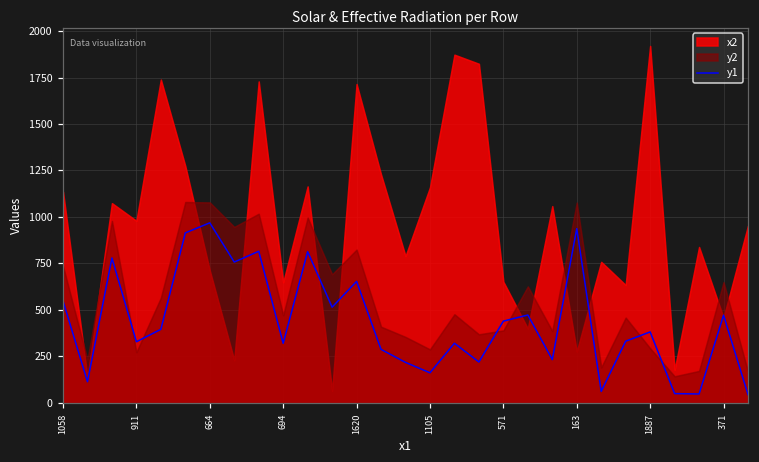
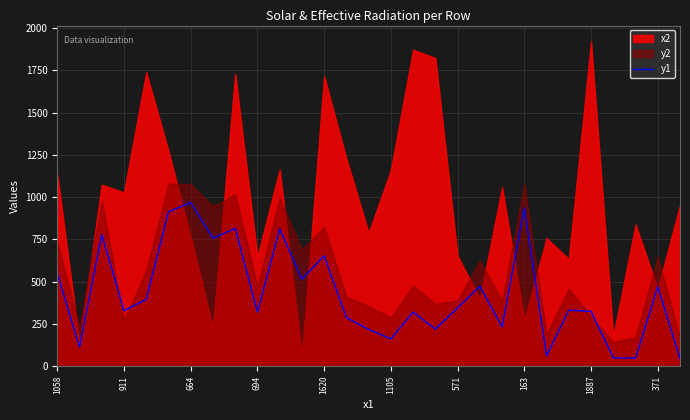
  {
    "y1": {
      "1058": 550,
      "911": 330,
      "664": 970,
      "694": 320,
      "1620": 650,
      "1105": 160,
-     "571": 440,
+     "571": 350,
      "163": 940,
-     "1887": 380
+     "1887": 320
    },
    "x2": {
      "1058": 1140,
-     "911": 980,
-     "664": 710,
+     "911": 1030,
+     "664": 760,
      "694": 650,
      "1620": 1720,
      "1105": 1160,
      "571": 650,
      "163": 280,
      "1887": 1920
    },
    "y2": {
      "1058": 740,
      "911": 270,
      "664": 1080,
      "694": 470,
      "1620": 820,
      "1105": 290,
      "571": 390,
      "163": 1080,
      "1887": 290,
      "371": 650
    }
  }
